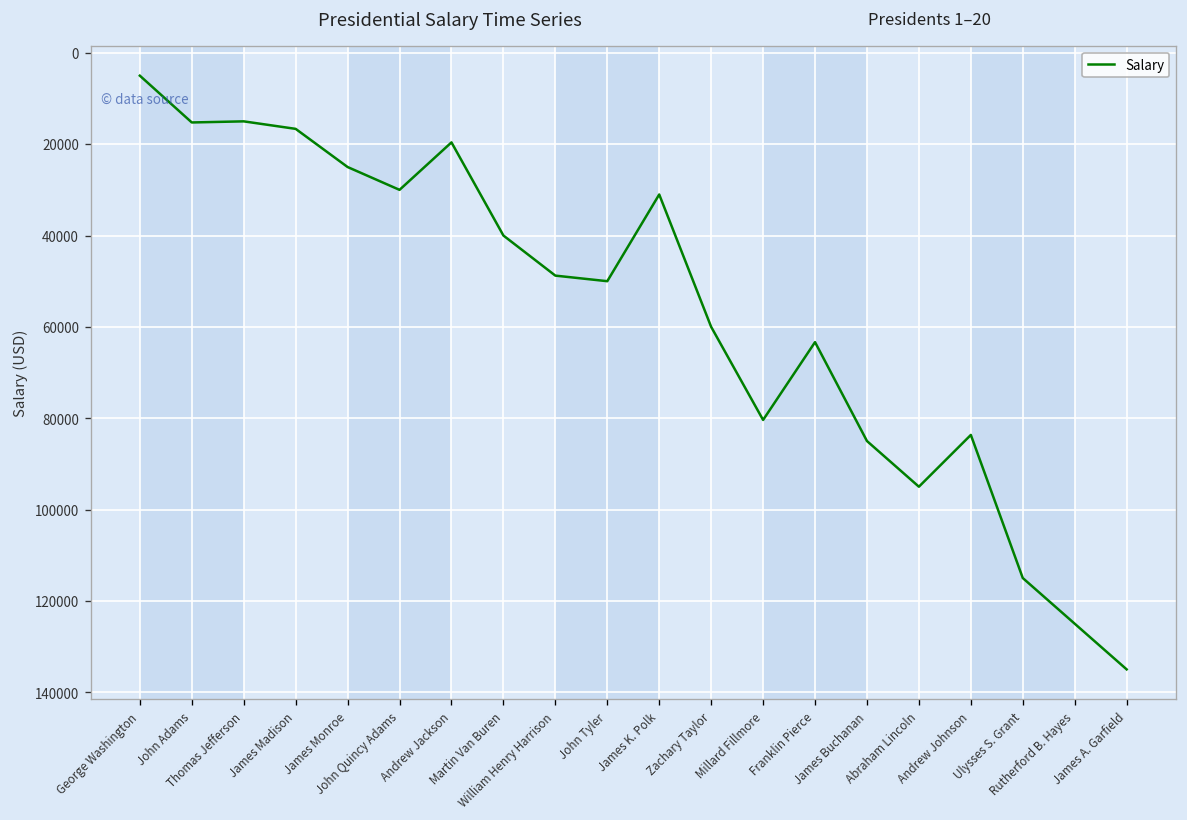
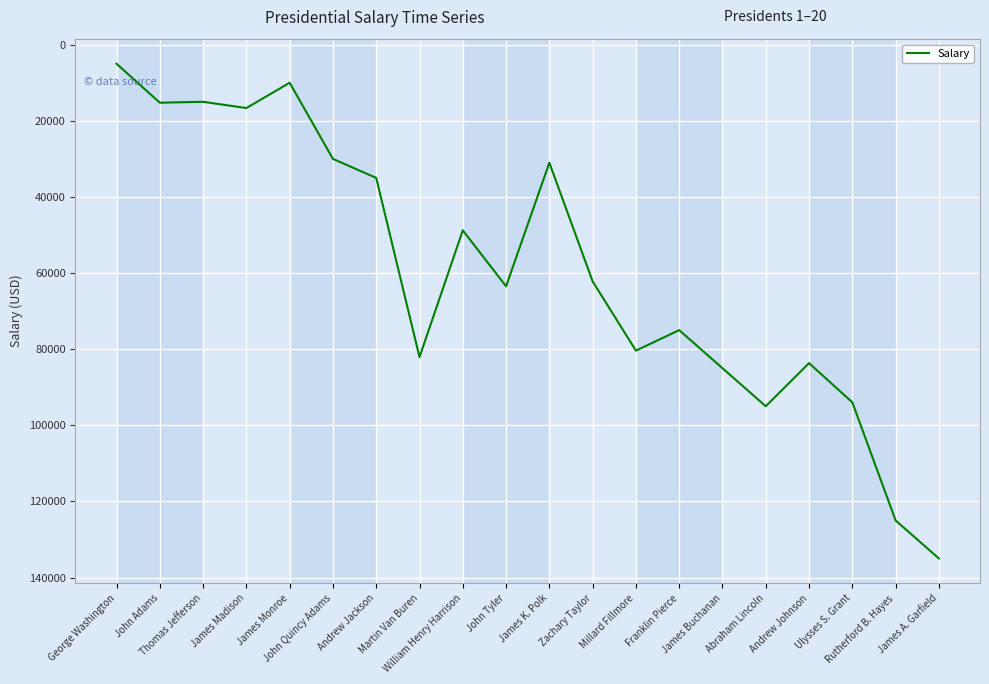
  {
    "George Washington": 5000,
    "John Adams": 15000,
    "Thomas Jefferson": 15000,
    "James Madison": 17000,
-   "James Monroe": 25000,
+   "James Monroe": 10000,
    "John Quincy Adams": 30000,
-   "Andrew Jackson": 20000,
-   "Martin Van Buren": 40000,
+   "Andrew Jackson": 35000,
+   "Martin Van Buren": 82000,
    "William Henry Harrison": 49000,
-   "John Tyler": 50000,
+   "John Tyler": 63000,
    "James K. Polk": 31000,
-   "Zachary Taylor": 60000,
+   "Zachary Taylor": 62000,
    "Millard Fillmore": 80000,
-   "Franklin Pierce": 63000,
+   "Franklin Pierce": 75000,
    "James Buchanan": 85000,
    "Abraham Lincoln": 95000,
    "Andrew Johnson": 84000,
-   "Ulysses S. Grant": 115000,
+   "Ulysses S. Grant": 94000,
    "Rutherford B. Hayes": 125000,
    "James A. Garfield": 135000
  }
